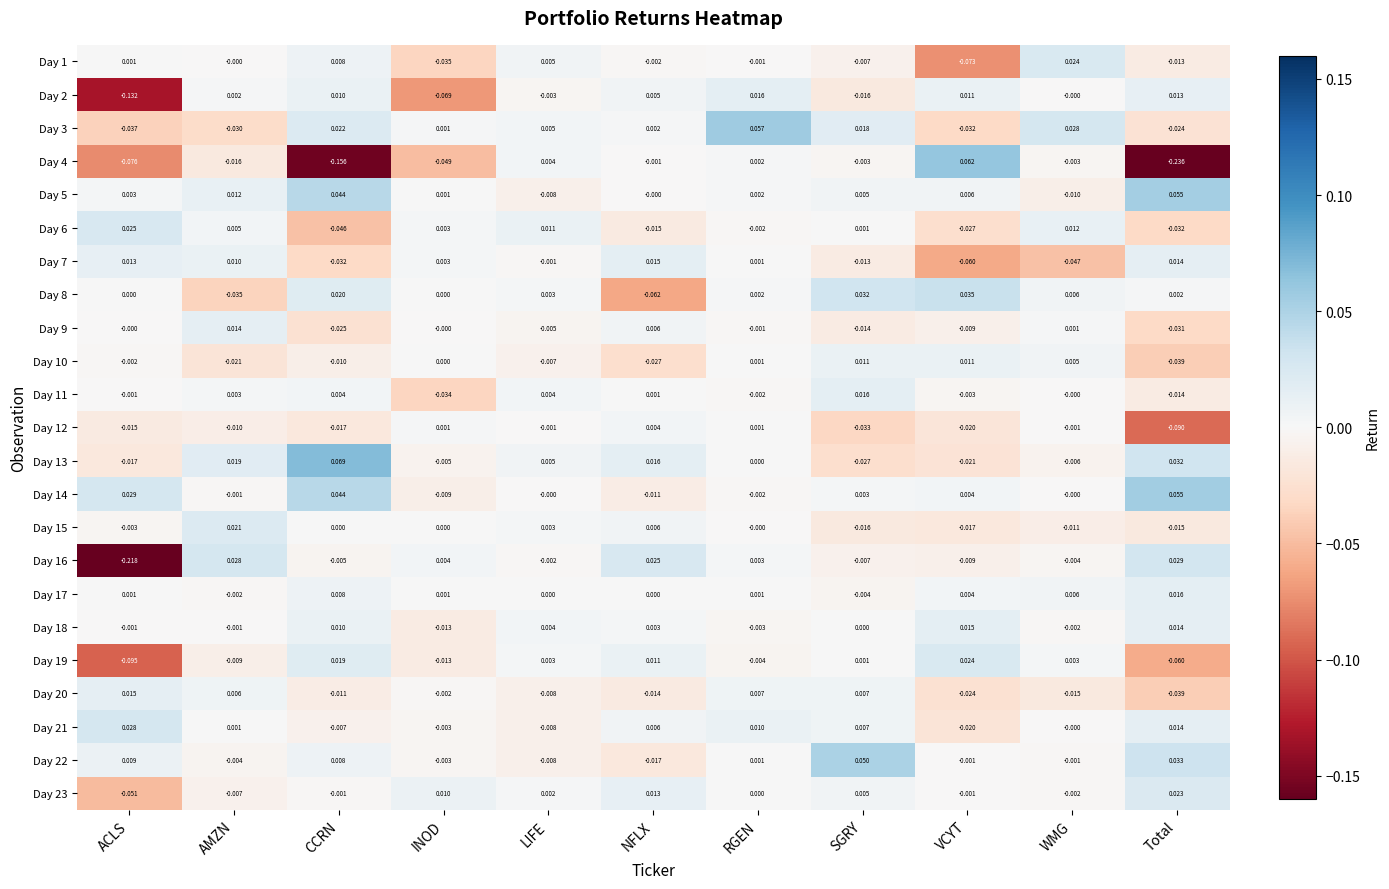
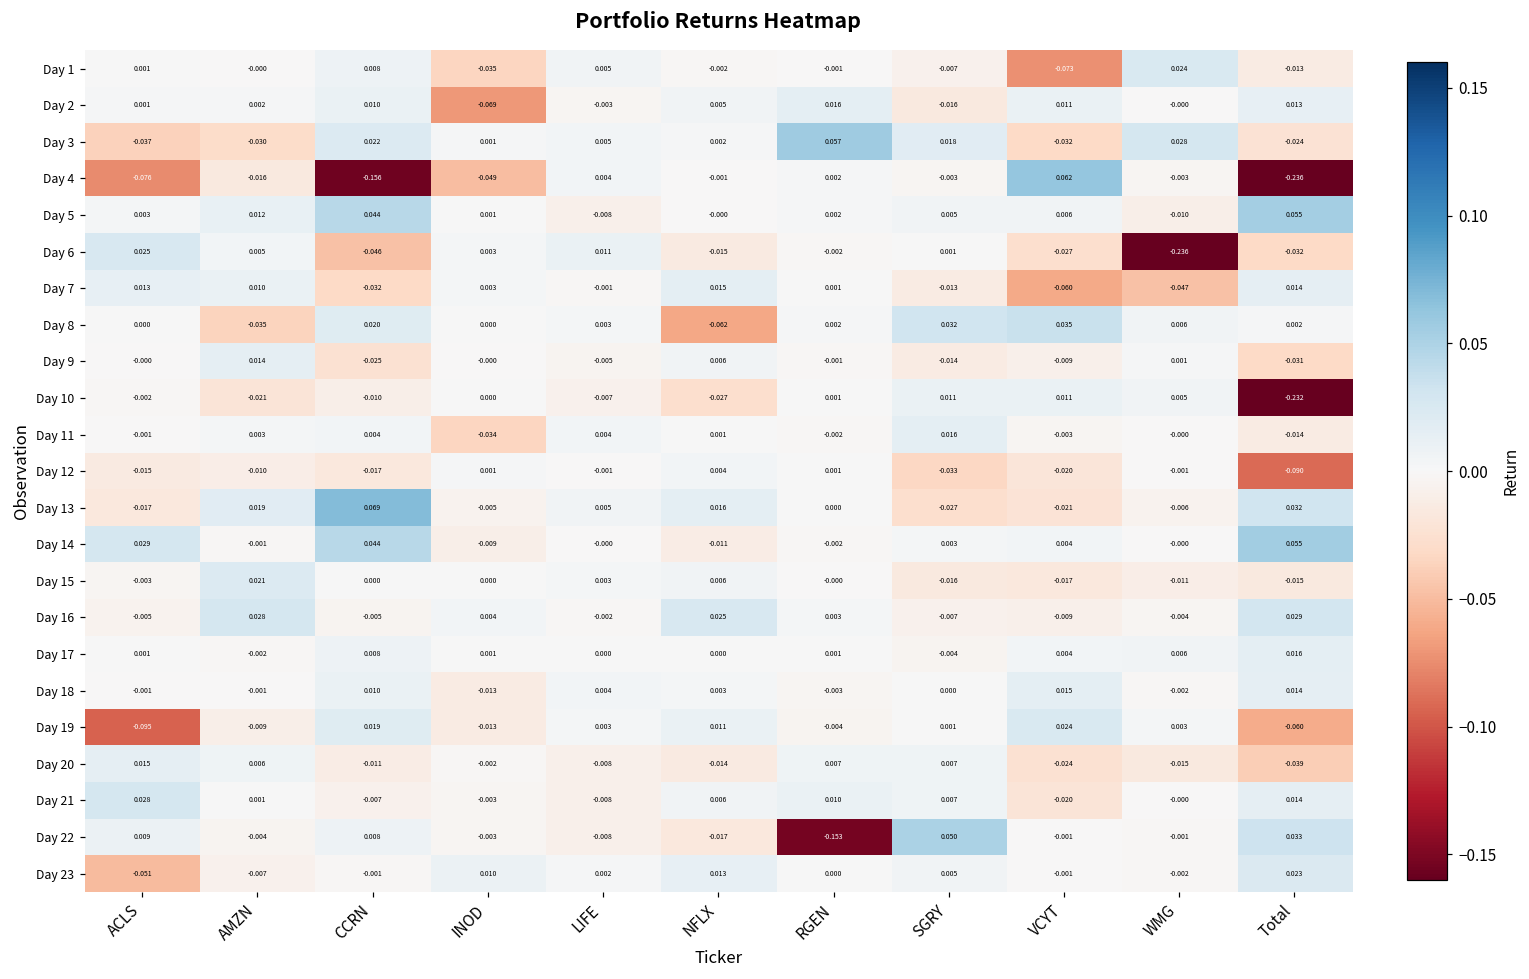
  {
    "Day 2": {
-     "ACLS": -0.132,
+     "ACLS": 0.001,
      "AMZN": 0.002,
      "CCRN": 0.010,
      "INOD": -0.069,
      "LIFE": -0.003,
      "NFLX": 0.005,
      "RGEN": 0.016,
      "SGRY": -0.016,
      "VCYT": 0.011,
      "WMG": -0.000,
      "Total": 0.013
    },
    "Day 6": {
      "ACLS": 0.025,
      "AMZN": 0.005,
      "CCRN": -0.046,
      "INOD": 0.003,
      "LIFE": 0.011,
      "NFLX": -0.015,
      "RGEN": -0.002,
      "SGRY": 0.001,
      "VCYT": -0.027,
-     "WMG": 0.012,
+     "WMG": -0.236,
      "Total": -0.032
    },
    "Day 10": {
      "ACLS": -0.002,
      "AMZN": -0.021,
      "CCRN": -0.010,
      "INOD": 0.000,
      "LIFE": -0.007,
      "NFLX": -0.027,
      "RGEN": 0.001,
      "SGRY": 0.011,
      "VCYT": 0.011,
      "WMG": 0.005,
-     "Total": -0.039
+     "Total": -0.232
    },
    "Day 16": {
-     "ACLS": -0.218,
+     "ACLS": -0.005,
      "AMZN": 0.028,
      "CCRN": -0.005,
      "INOD": 0.004,
      "LIFE": -0.002,
      "NFLX": 0.025,
      "RGEN": 0.003,
      "SGRY": -0.007,
      "VCYT": -0.009,
      "WMG": -0.004,
      "Total": 0.029
    },
    "Day 22": {
      "ACLS": 0.009,
      "AMZN": -0.004,
      "CCRN": 0.008,
      "INOD": -0.003,
      "LIFE": -0.008,
      "NFLX": -0.017,
-     "RGEN": 0.001,
+     "RGEN": -0.153,
      "SGRY": 0.050,
      "VCYT": -0.001,
      "WMG": -0.001,
      "Total": 0.033
    }
  }
